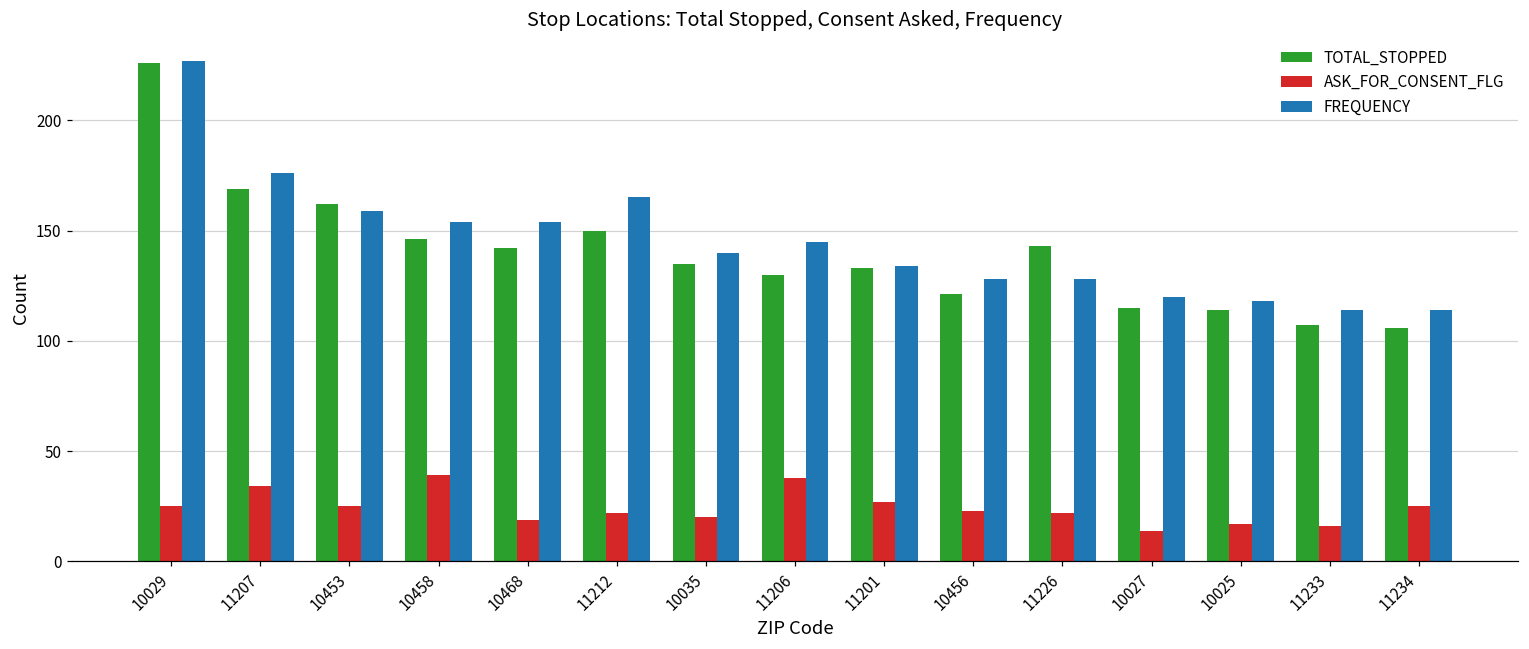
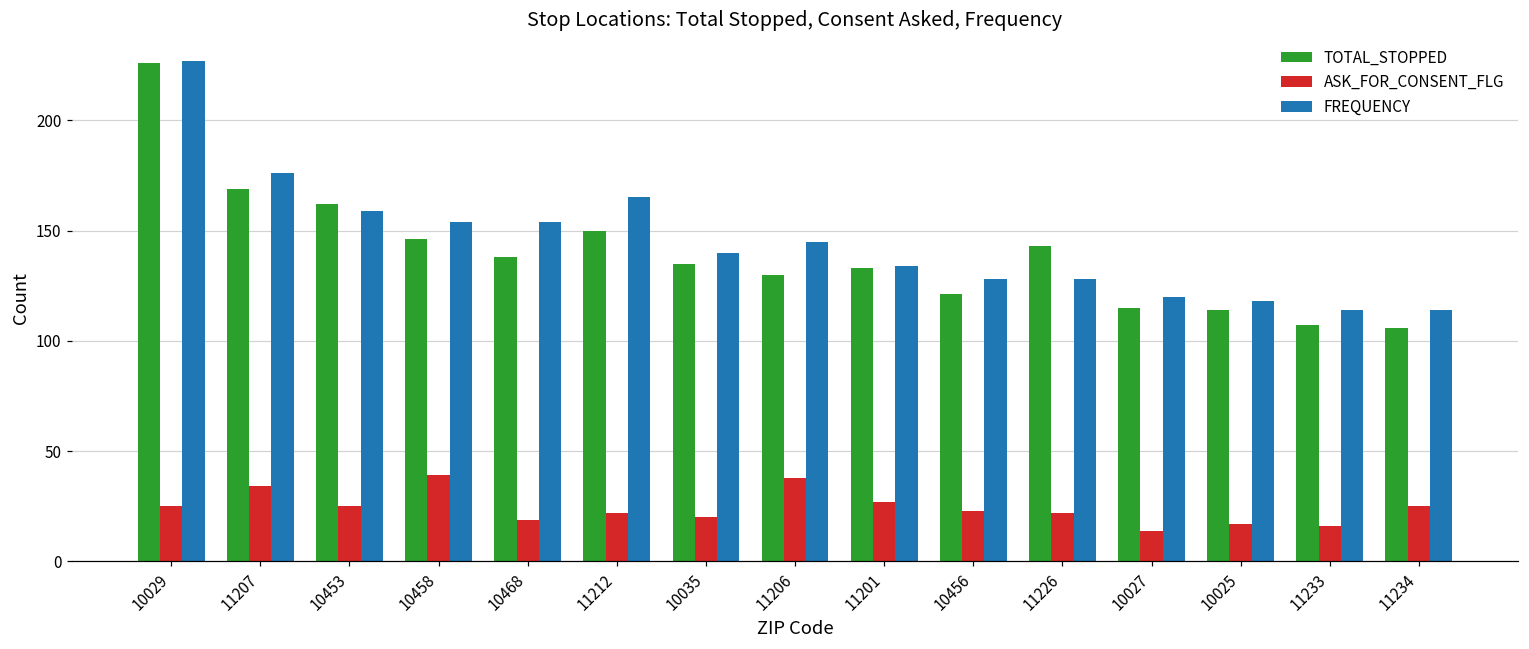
  {
    "TOTAL_STOPPED": {
      "10029": 226,
      "11207": 169,
      "10453": 162,
      "10458": 146,
-     "10468": 142,
+     "10468": 138,
      "11212": 150,
      "10035": 135,
      "11206": 130,
      "11201": 133,
      "10456": 121,
      "11226": 143,
      "10027": 115,
      "10025": 114,
      "11233": 107,
      "11234": 106
    },
    "ASK_FOR_CONSENT_FLG": {
      "10029": 25,
      "11207": 34,
      "10453": 25,
      "10458": 39,
      "10468": 19,
      "11212": 22,
      "10035": 20,
      "11206": 38,
      "11201": 27,
      "10456": 23,
      "11226": 22,
      "10027": 14,
      "10025": 17,
      "11233": 16,
      "11234": 25
    },
    "FREQUENCY": {
      "10029": 227,
      "11207": 176,
      "10453": 159,
      "10458": 154,
      "10468": 154,
      "11212": 165,
      "10035": 140,
      "11206": 145,
      "11201": 134,
      "10456": 128,
      "11226": 128,
      "10027": 120,
      "10025": 118,
      "11233": 114,
      "11234": 114
    }
  }
